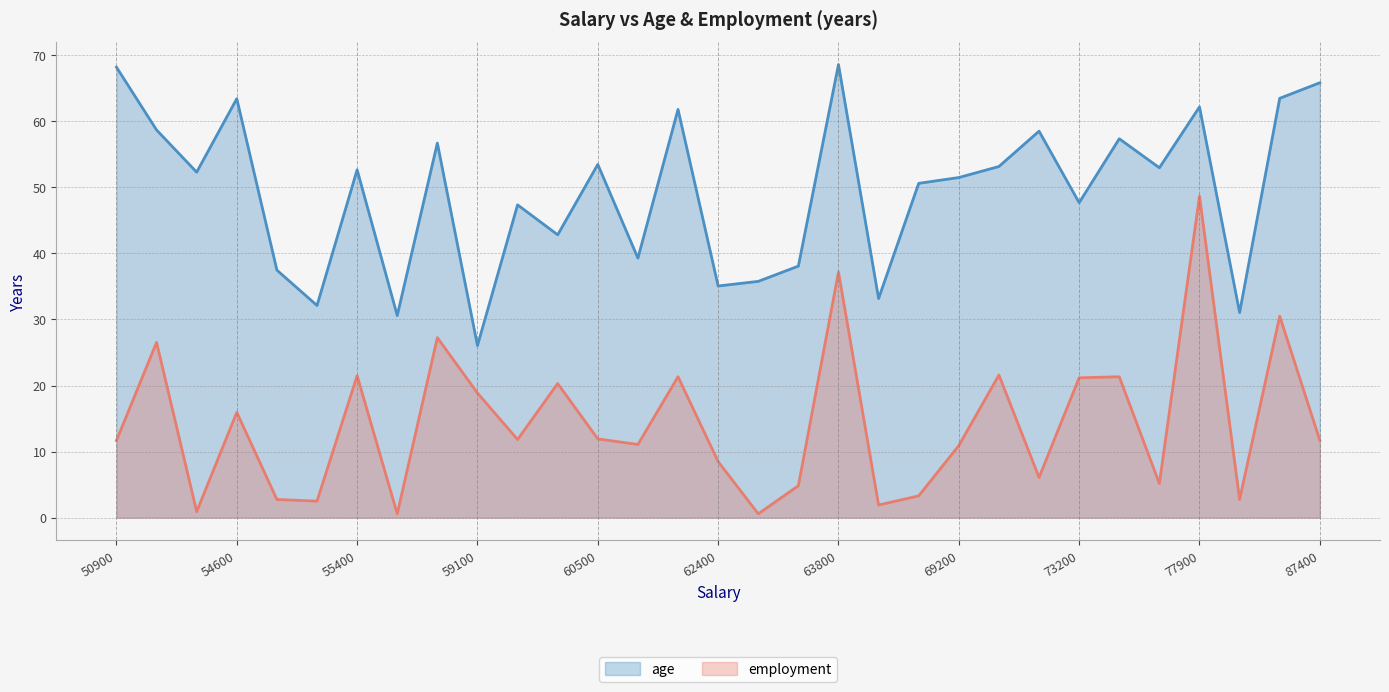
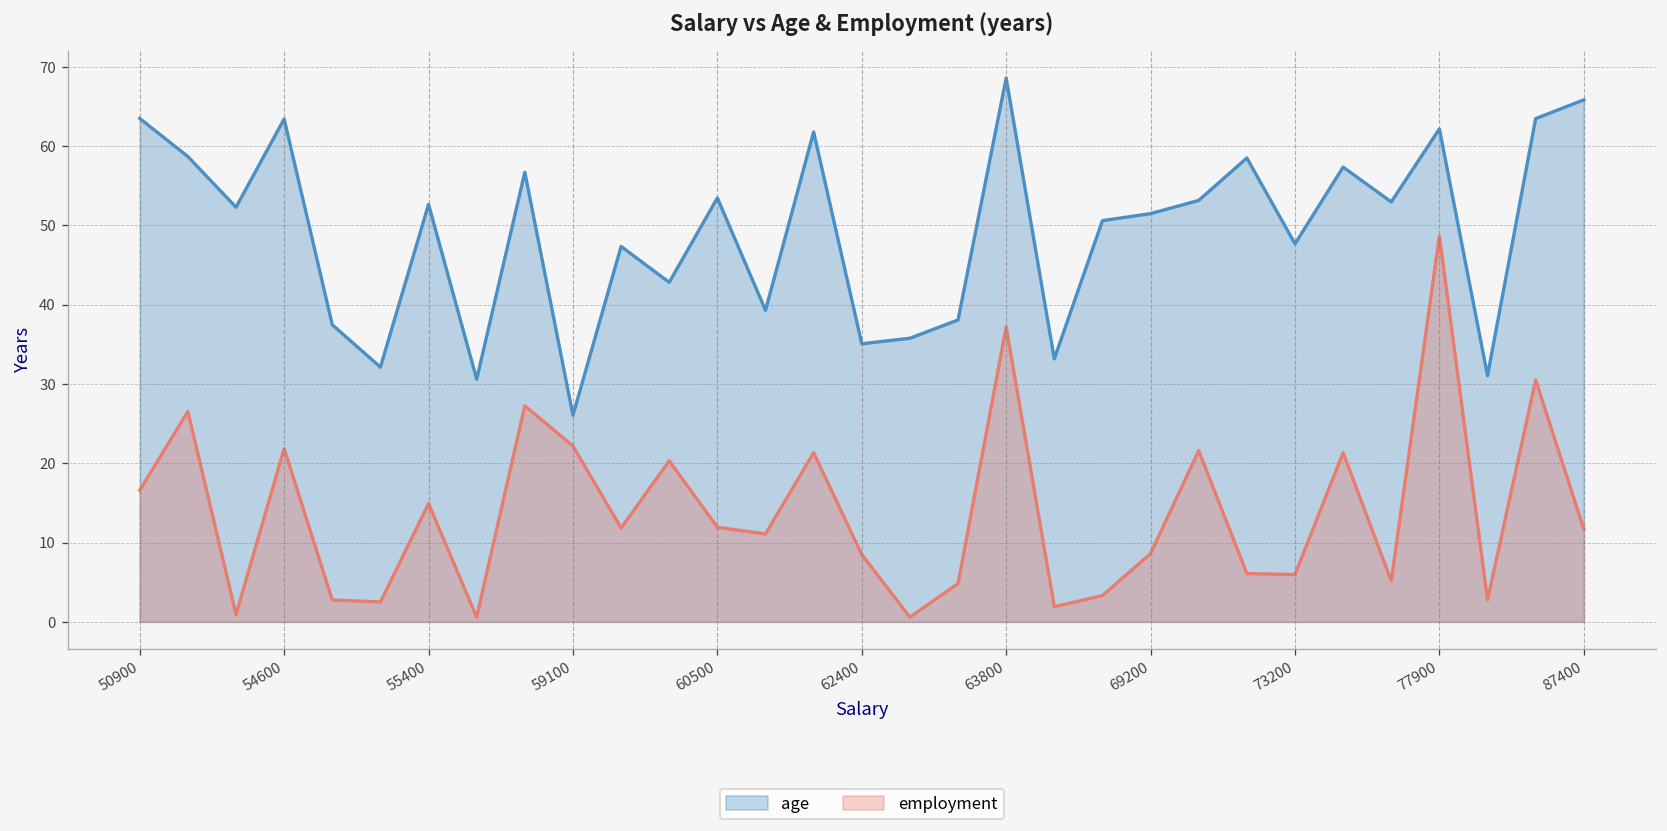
  {
    "age": {
-     "50900": 68,
+     "50900": 64,
      "54600": 63,
      "55400": 53,
      "59100": 26,
      "60500": 53,
      "62400": 35,
      "63800": 69,
      "69200": 51,
      "73200": 48,
      "77900": 62,
      "87400": 66
    },
    "employment": {
-     "50900": 12,
-     "54600": 16,
-     "55400": 21,
-     "59100": 19,
+     "50900": 17,
+     "54600": 22,
+     "55400": 15,
+     "59100": 22,
      "60500": 12,
      "62400": 8,
      "63800": 37,
-     "69200": 11,
-     "73200": 21,
+     "69200": 9,
+     "73200": 6,
      "77900": 49,
      "87400": 12
    }
  }
